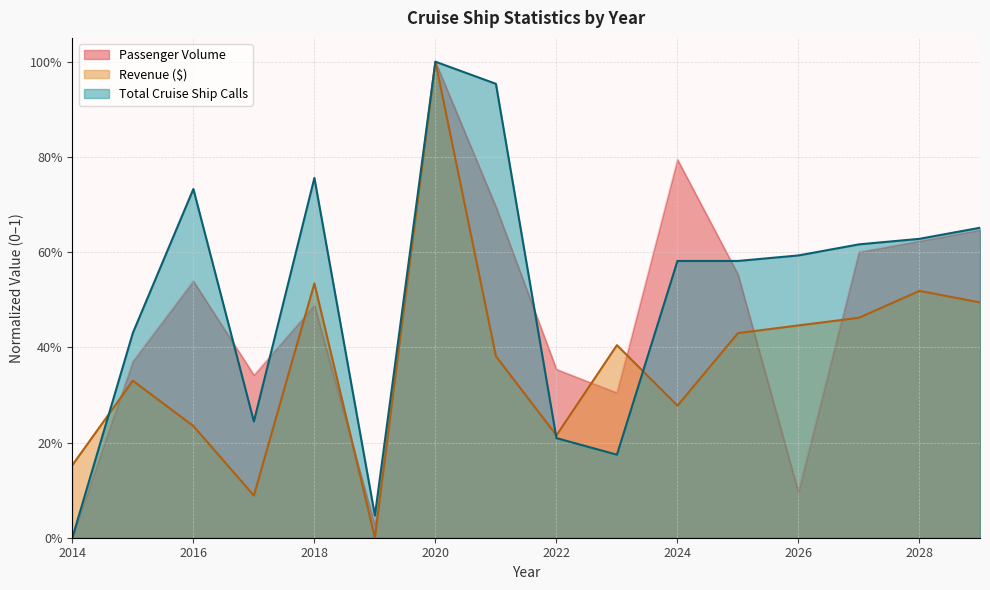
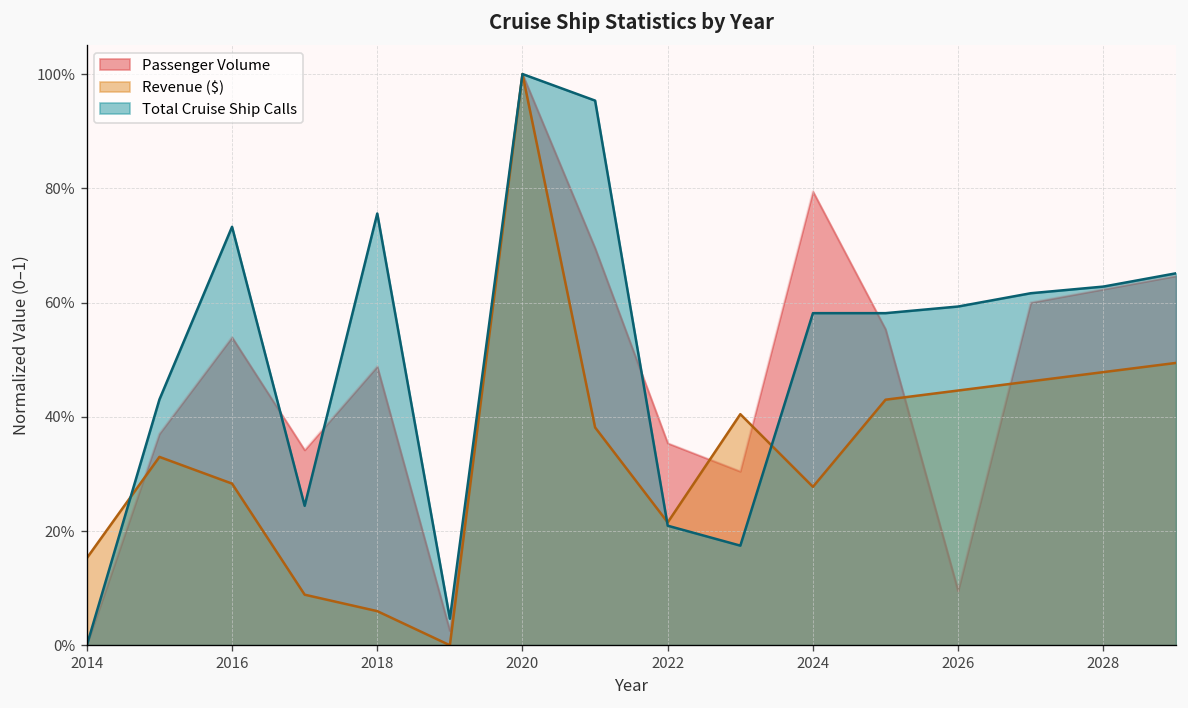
  {
    "Passenger Volume": {
      "2016": "54%",
      "2018": "49%",
      "2022": "35%",
      "2024": "79%",
      "2026": "10%"
    },
    "Revenue ($)": {
      "2014": "15%",
-     "2016": "23%",
-     "2018": "53%",
+     "2016": "28%",
+     "2018": "6%",
      "2022": "22%",
      "2024": "28%",
      "2026": "45%",
-     "2028": "52%"
+     "2028": "48%"
    },
    "Total Cruise Ship Calls": {
      "2016": "73%",
      "2018": "76%",
      "2022": "21%",
      "2024": "58%",
      "2026": "59%"
    }
  }
